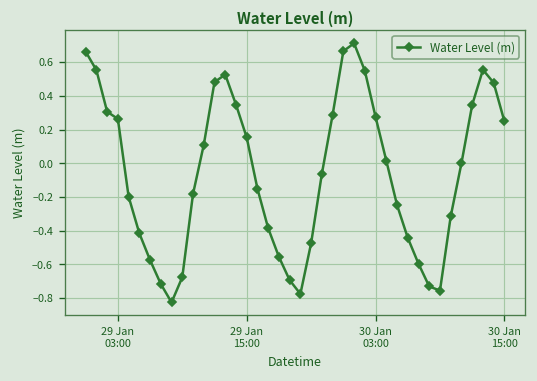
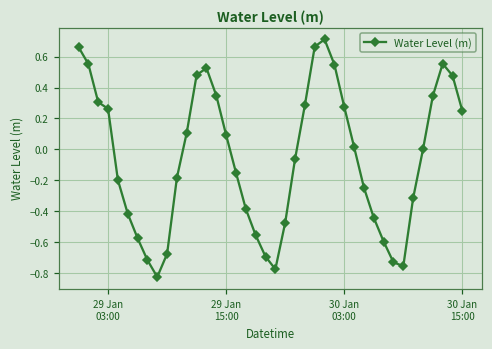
  {
    "29 Jan 03:00": 0.26,
-   "29 Jan 15:00": 0.15,
+   "29 Jan 15:00": 0.09,
    "30 Jan 03:00": 0.28,
    "30 Jan 15:00": 0.25
  }
